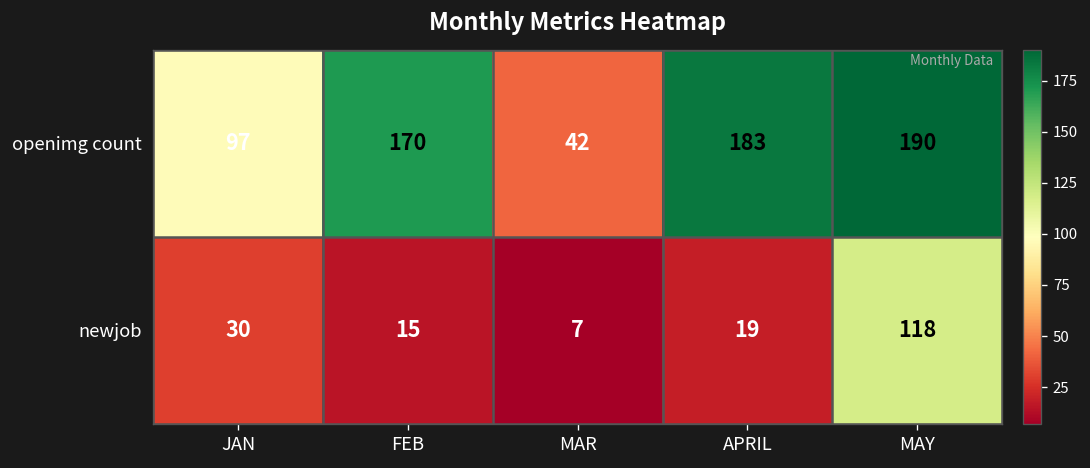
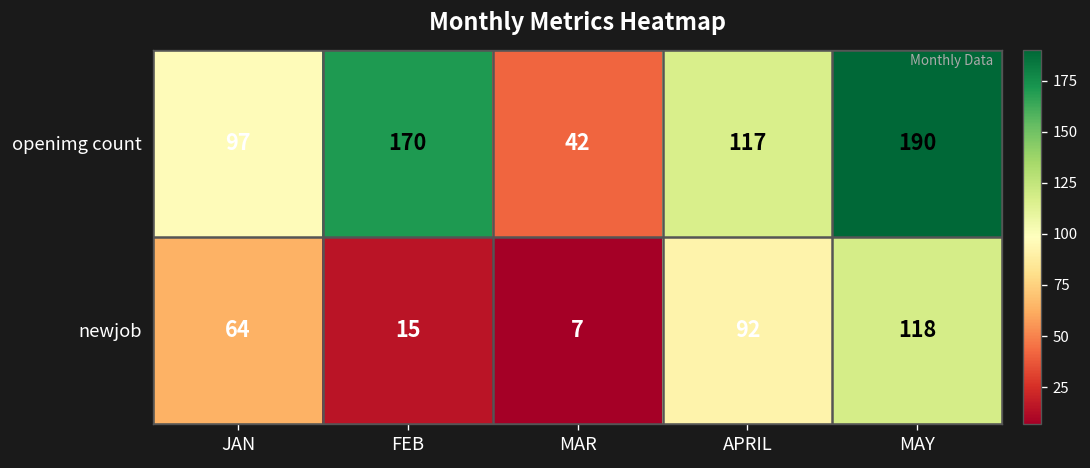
  {
    "openimg count": {
      "JAN": 97,
      "FEB": 170,
      "MAR": 42,
-     "APRIL": 183
+     "APRIL": 117
    },
    "newjob": {
-     "JAN": 30,
+     "JAN": 64,
      "FEB": 15,
      "MAR": 7,
-     "APRIL": 19,
+     "APRIL": 92,
      "MAY": 118
    }
  }
